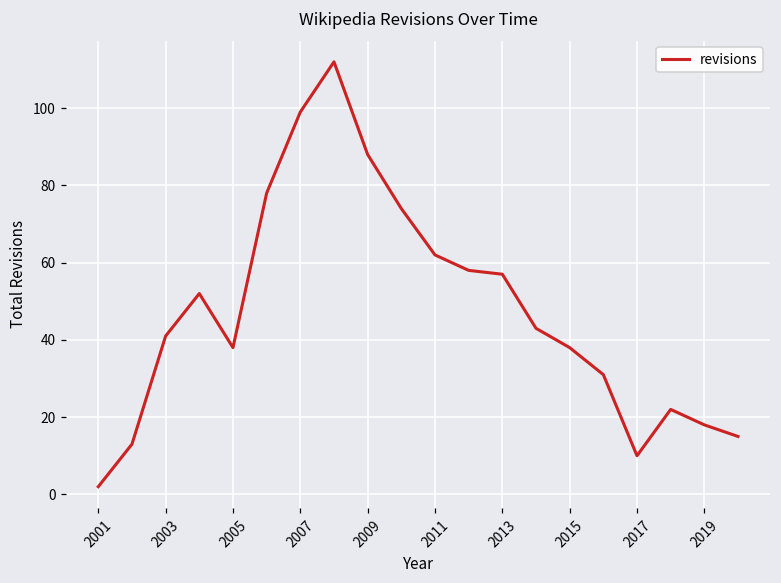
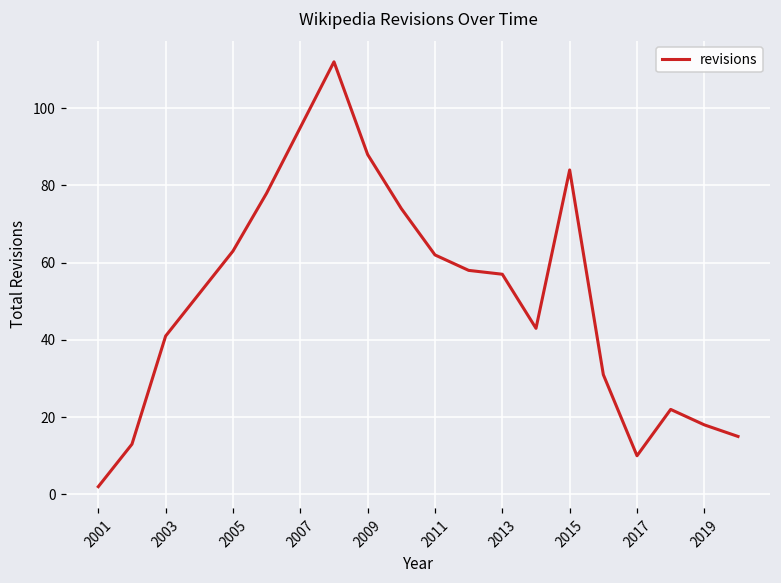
  {
    "2001": 2,
    "2003": 41,
-   "2005": 38,
-   "2007": 99,
+   "2005": 63,
+   "2007": 95,
    "2009": 88,
    "2011": 62,
    "2013": 57,
-   "2015": 38,
+   "2015": 84,
    "2017": 10,
    "2019": 18
  }
